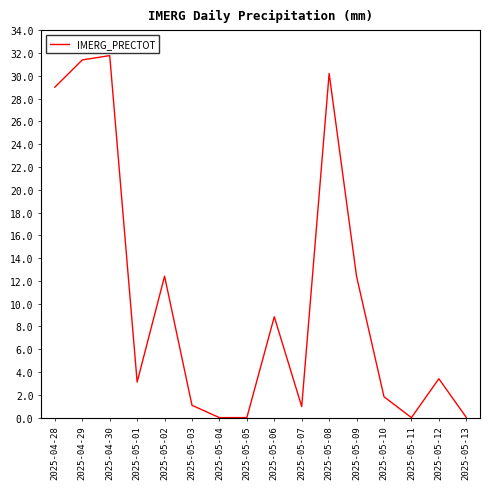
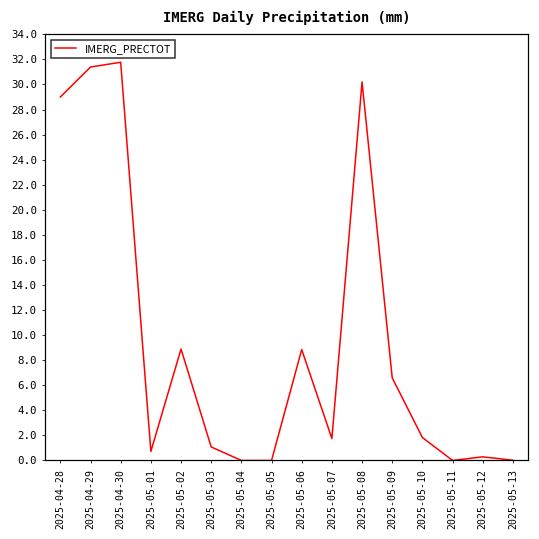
  {
    "2025-04-28": 29.0,
    "2025-04-29": 31.4,
    "2025-04-30": 31.8,
-   "2025-05-01": 3.1,
-   "2025-05-02": 12.4,
+   "2025-05-01": 0.7,
+   "2025-05-02": 8.9,
    "2025-05-03": 1.1,
    "2025-05-04": 0.0,
    "2025-05-05": 0.0,
    "2025-05-06": 8.9,
-   "2025-05-07": 1.0,
+   "2025-05-07": 1.8,
    "2025-05-08": 30.2,
-   "2025-05-09": 12.4,
+   "2025-05-09": 6.6,
    "2025-05-10": 1.8,
    "2025-05-11": 0.0,
-   "2025-05-12": 3.4,
+   "2025-05-12": 0.3,
    "2025-05-13": 0.0
  }
